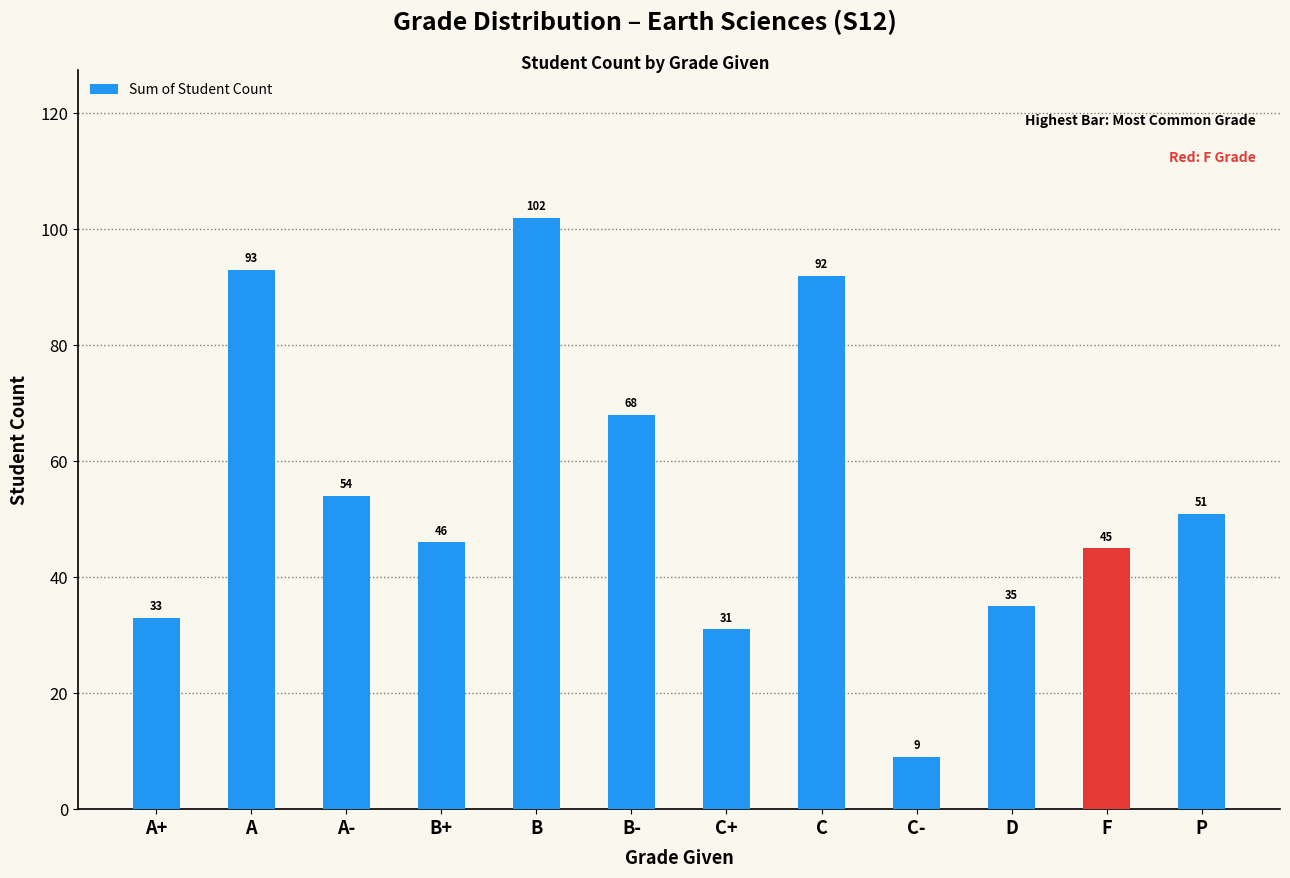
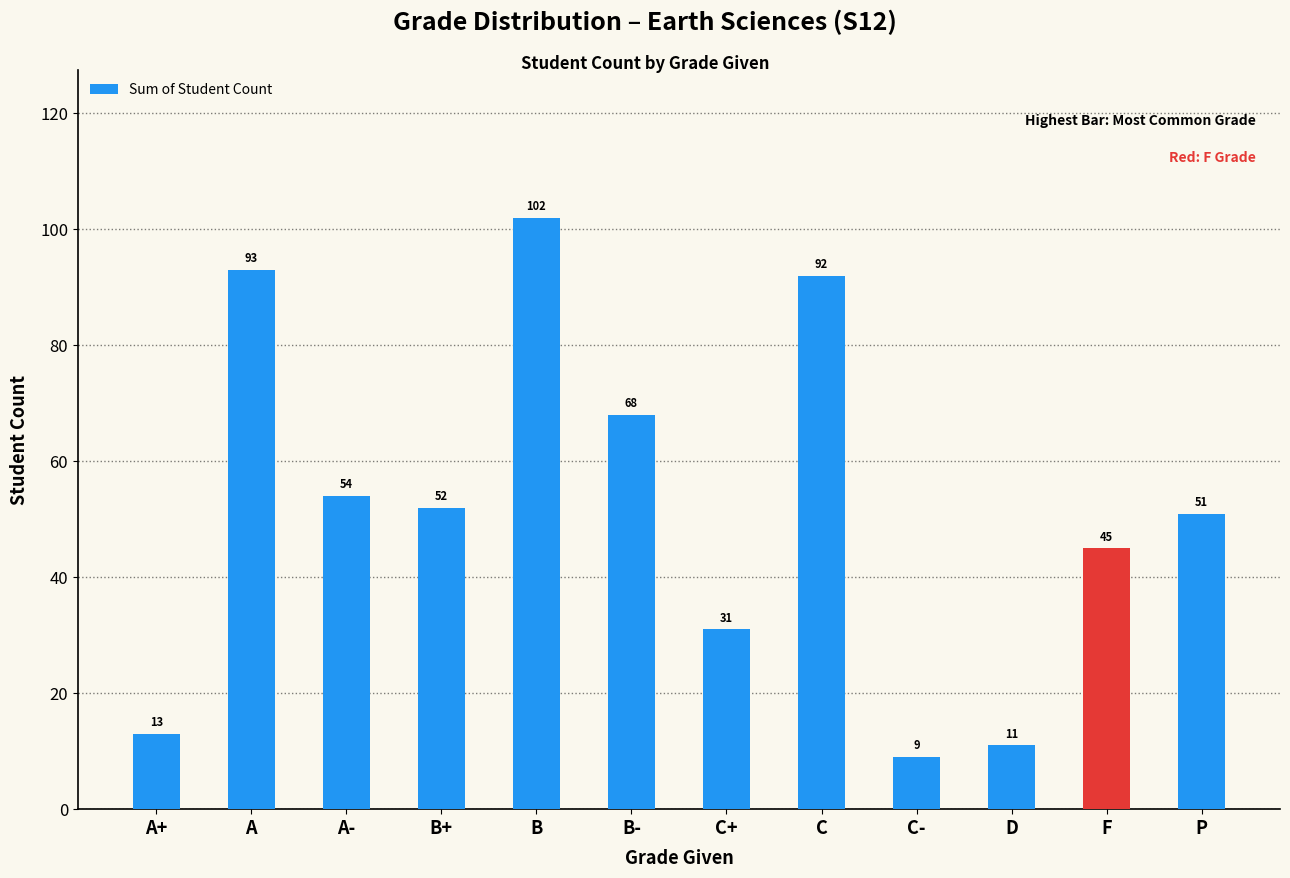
  {
-   "A+": 33,
+   "A+": 13,
    "A": 93,
    "A-": 54,
-   "B+": 46,
+   "B+": 52,
    "B": 102,
    "B-": 68,
    "C+": 31,
    "C": 92,
    "C-": 9,
-   "D": 35,
+   "D": 11,
    "F": 45,
    "P": 51
  }
